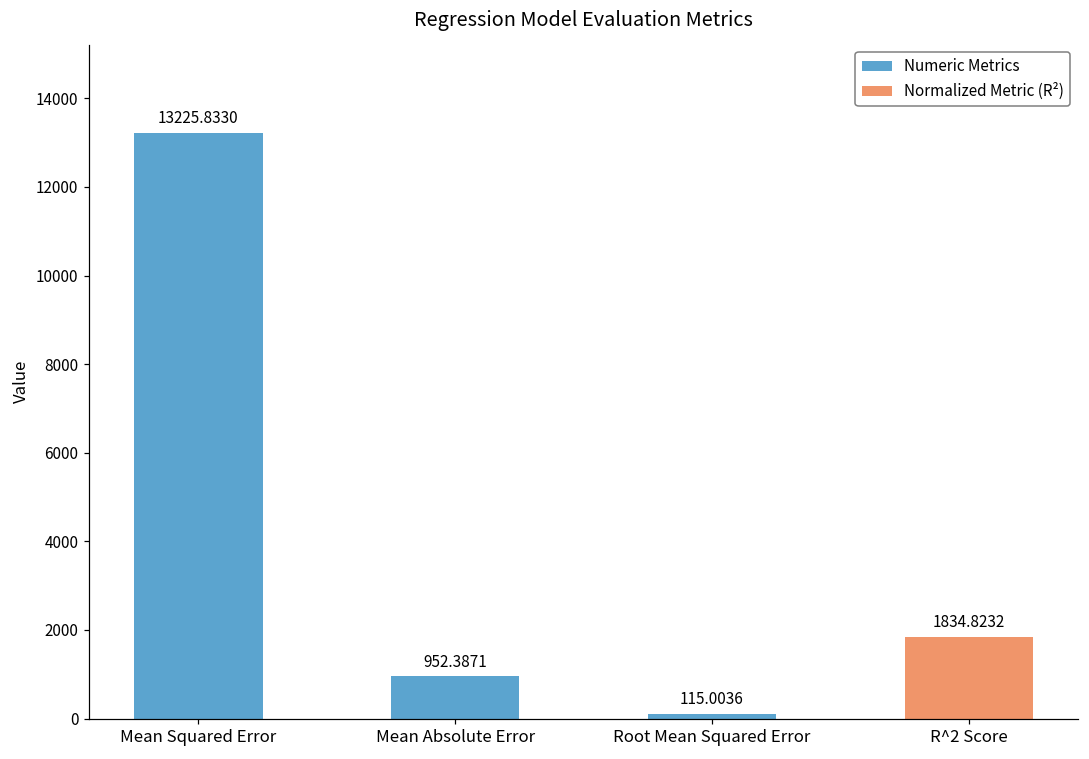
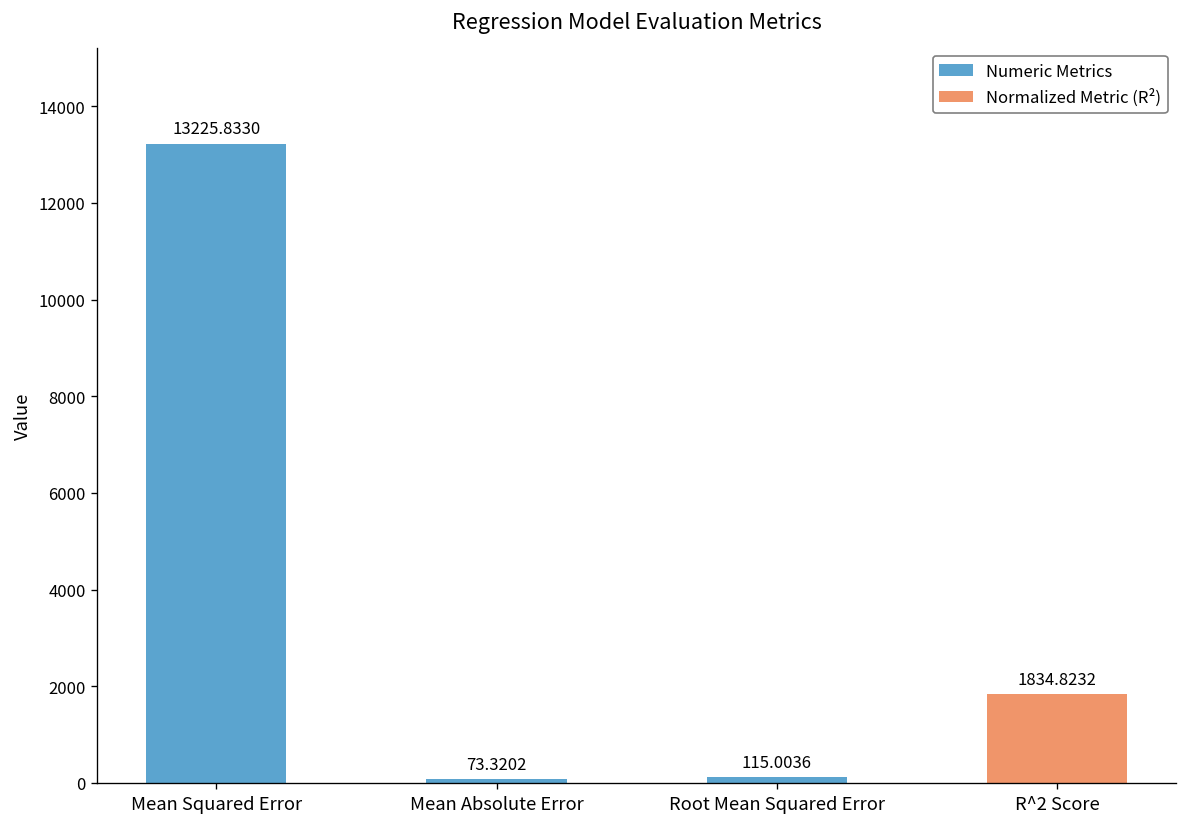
  {
    "Mean Squared Error": 13225.8330,
-   "Mean Absolute Error": 952.3871,
+   "Mean Absolute Error": 73.3202,
    "Root Mean Squared Error": 115.0036,
    "R^2 Score": 1834.8232
  }
